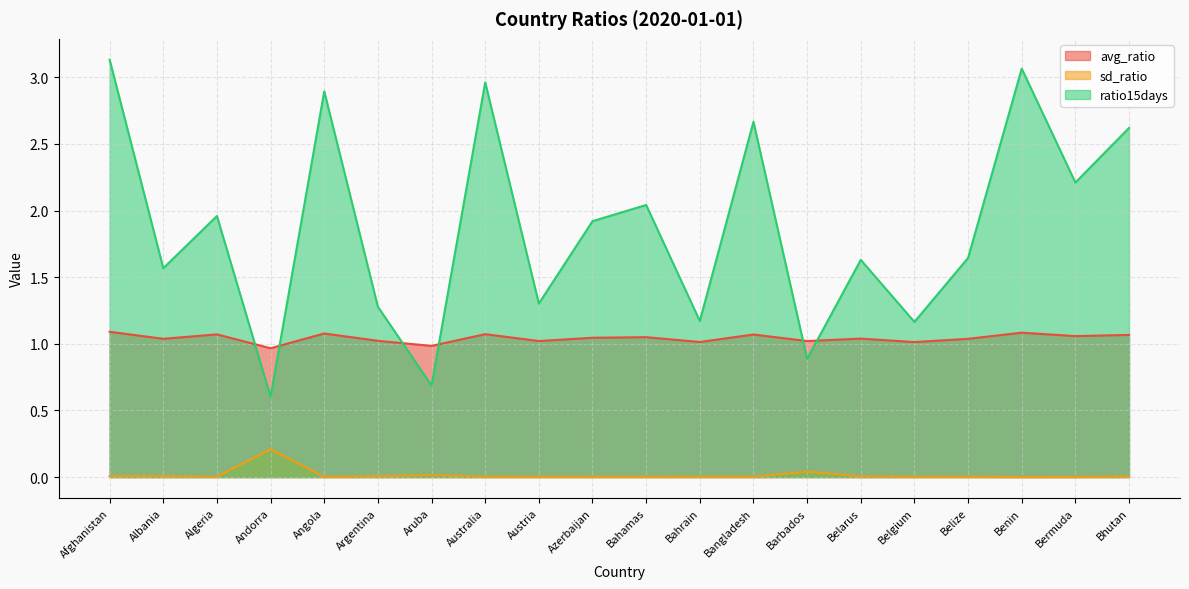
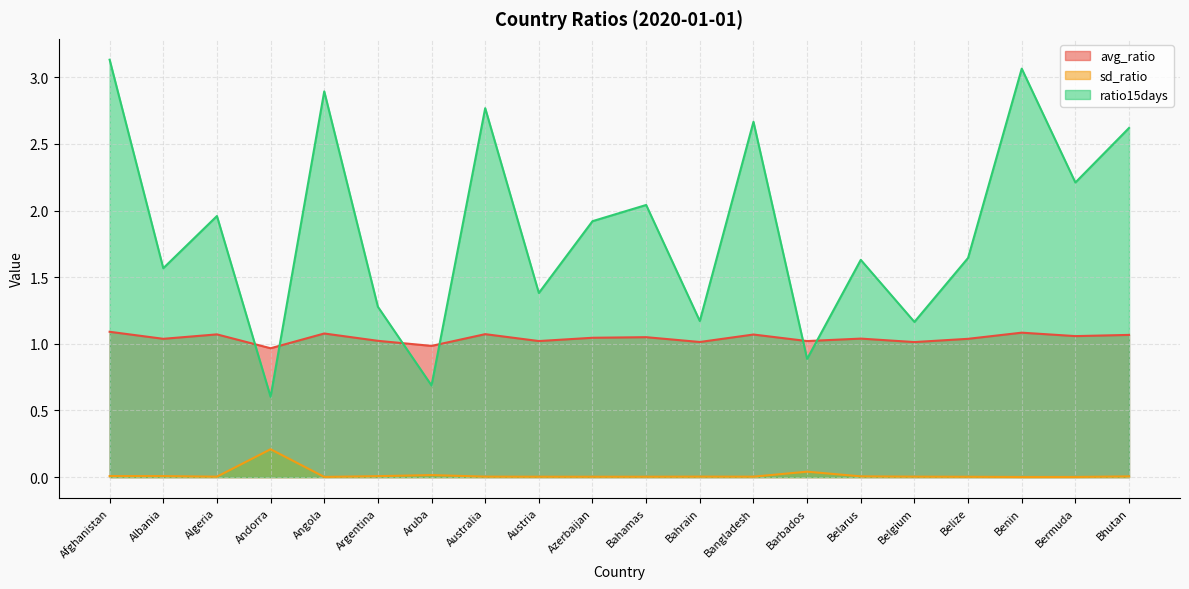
  {
    "avg_ratio": {
      "Afghanistan": 1.09,
      "Albania": 1.04,
      "Algeria": 1.07,
      "Andorra": 0.97,
      "Angola": 1.08,
      "Argentina": 1.02,
      "Aruba": 0.98,
      "Australia": 1.07,
      "Austria": 1.02,
      "Azerbaijan": 1.05,
      "Bahamas": 1.05,
      "Bahrain": 1.01,
      "Bangladesh": 1.07,
      "Barbados": 1.02,
      "Belarus": 1.04,
      "Belgium": 1.01,
      "Belize": 1.04,
      "Benin": 1.08,
      "Bermuda": 1.06,
      "Bhutan": 1.07
    },
    "sd_ratio": {
      "Afghanistan": 0.01,
      "Albania": 0.01,
      "Algeria": 0.00,
      "Andorra": 0.21,
      "Angola": 0.00,
      "Argentina": 0.01,
      "Aruba": 0.02,
      "Australia": 0.00,
      "Austria": 0.00,
      "Azerbaijan": 0.00,
      "Bahamas": 0.00,
      "Bahrain": 0.00,
      "Bangladesh": 0.00,
      "Barbados": 0.04,
      "Belarus": 0.01,
      "Belgium": 0.00,
      "Belize": 0.00,
      "Benin": 0.00,
      "Bermuda": 0.00,
      "Bhutan": 0.01
    },
    "ratio15days": {
      "Afghanistan": 3.13,
      "Albania": 1.57,
      "Algeria": 1.96,
      "Andorra": 0.60,
      "Angola": 2.89,
      "Argentina": 1.28,
      "Aruba": 0.69,
-     "Australia": 2.96,
-     "Austria": 1.30,
+     "Australia": 2.77,
+     "Austria": 1.38,
      "Azerbaijan": 1.92,
      "Bahamas": 2.04,
      "Bahrain": 1.17,
      "Bangladesh": 2.67,
      "Barbados": 0.89,
      "Belarus": 1.63,
      "Belgium": 1.16,
      "Belize": 1.64,
      "Benin": 3.07,
      "Bermuda": 2.21,
      "Bhutan": 2.62
    }
  }
